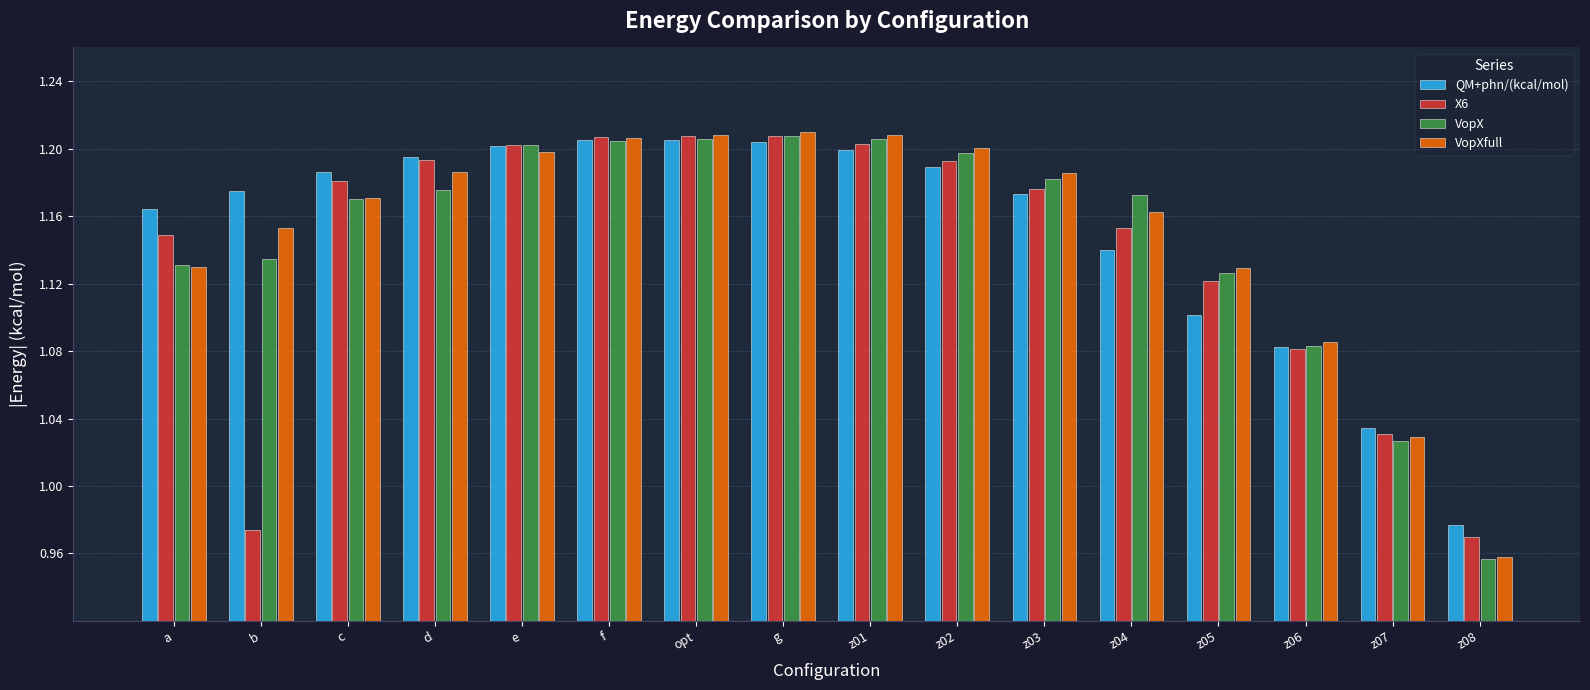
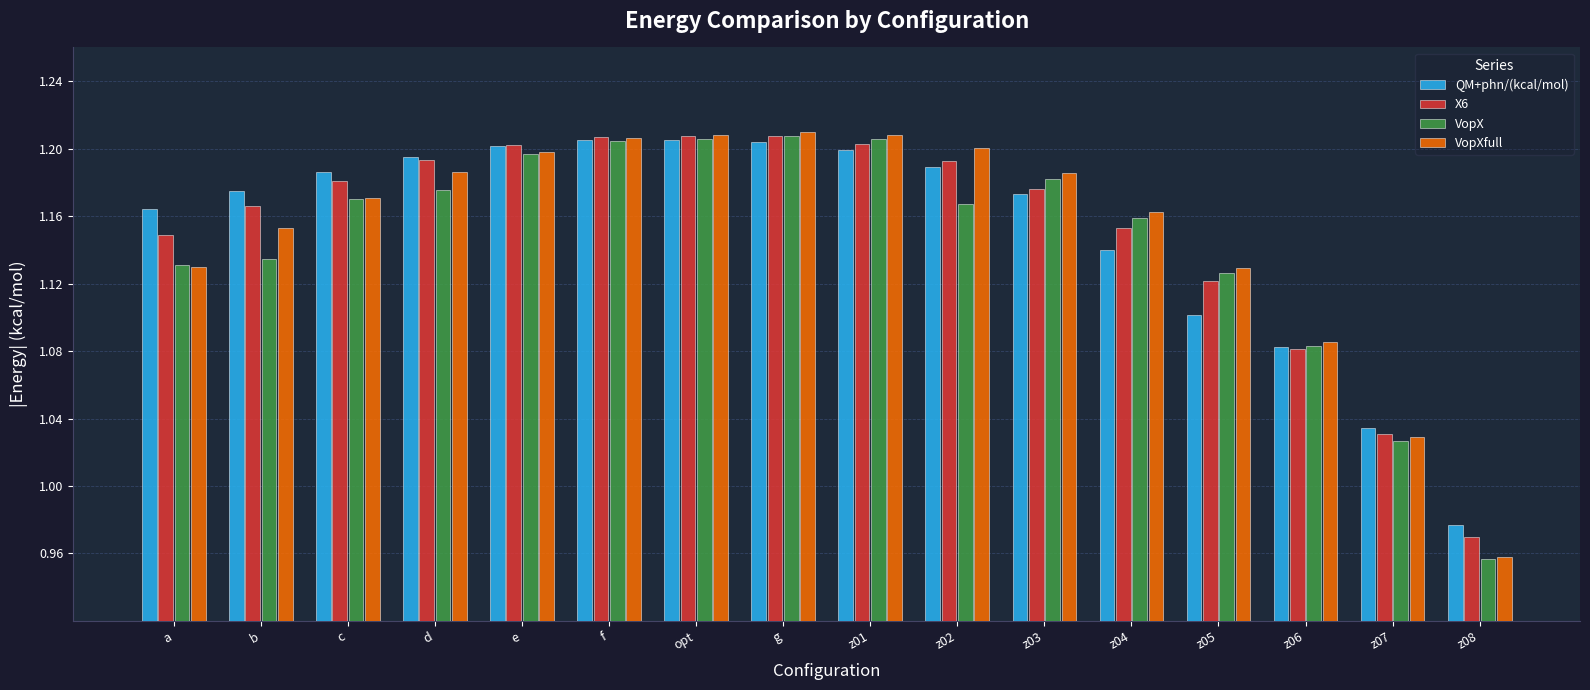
  {
    "QM+phn/(kcal/mol)": {
      "a": 1.164,
      "b": 1.175,
      "c": 1.186,
      "d": 1.195,
      "e": 1.202,
      "f": 1.205,
      "opt": 1.205,
      "g": 1.204,
      "z01": 1.199,
      "z02": 1.189,
      "z03": 1.173,
      "z04": 1.140,
      "z05": 1.101,
      "z06": 1.082,
      "z07": 1.035,
      "z08": 0.977
    },
    "X6": {
      "a": 1.149,
-     "b": 0.974,
+     "b": 1.166,
      "c": 1.181,
      "d": 1.193,
      "e": 1.202,
      "f": 1.207,
      "opt": 1.207,
      "g": 1.207,
      "z01": 1.203,
      "z02": 1.193,
      "z03": 1.176,
      "z04": 1.153,
      "z05": 1.121,
      "z06": 1.081,
      "z07": 1.031,
      "z08": 0.970
    },
    "VopX": {
      "a": 1.131,
      "b": 1.135,
      "c": 1.170,
      "d": 1.175,
-     "e": 1.202,
+     "e": 1.197,
      "f": 1.204,
      "opt": 1.206,
      "g": 1.208,
      "z01": 1.206,
-     "z02": 1.197,
+     "z02": 1.167,
      "z03": 1.182,
-     "z04": 1.173,
+     "z04": 1.159,
      "z05": 1.126,
      "z06": 1.083,
      "z07": 1.027,
      "z08": 0.957
    },
    "VopXfull": {
      "a": 1.130,
      "b": 1.153,
      "c": 1.171,
      "d": 1.186,
      "e": 1.198,
      "f": 1.206,
      "opt": 1.208,
      "g": 1.210,
      "z01": 1.208,
      "z02": 1.201,
      "z03": 1.186,
      "z04": 1.162,
      "z05": 1.129,
      "z06": 1.086,
      "z07": 1.029,
      "z08": 0.958
    }
  }
